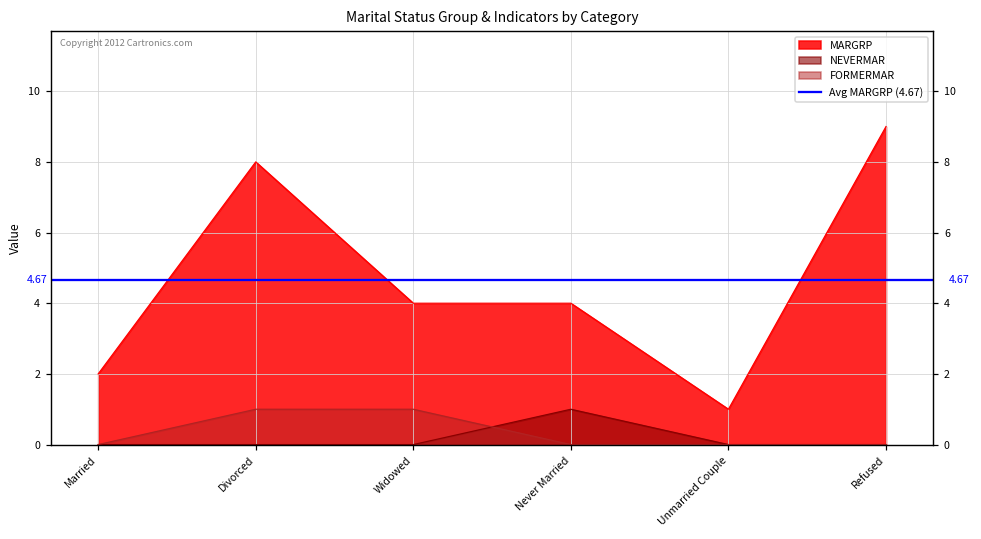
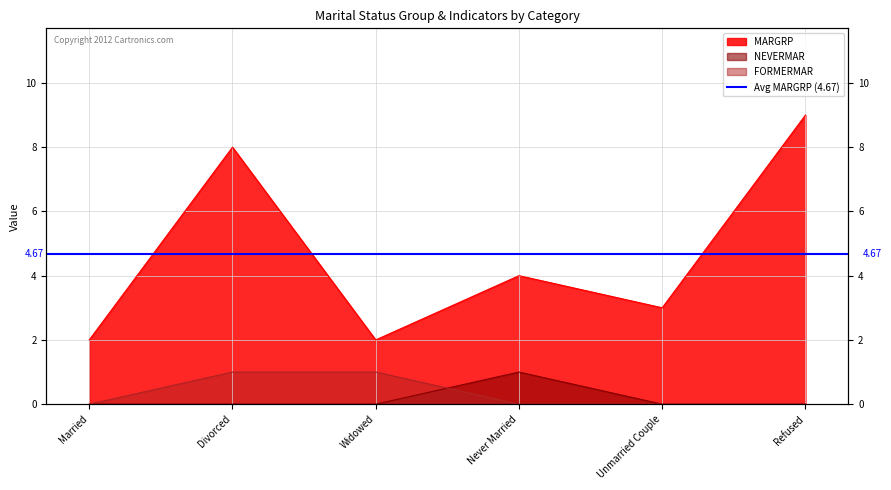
  {
    "MARGRP": {
      "Married": 2,
      "Divorced": 8,
-     "Widowed": 4,
+     "Widowed": 2,
      "Never Married": 4,
-     "Unmarried Couple": 1,
+     "Unmarried Couple": 3,
      "Refused": 9
    },
    "NEVERMAR": {
      "Divorced": 0,
      "Widowed": 0,
      "Never Married": 1
    },
    "FORMERMAR": {
      "Divorced": 1,
      "Widowed": 1,
      "Never Married": 0
    }
  }
